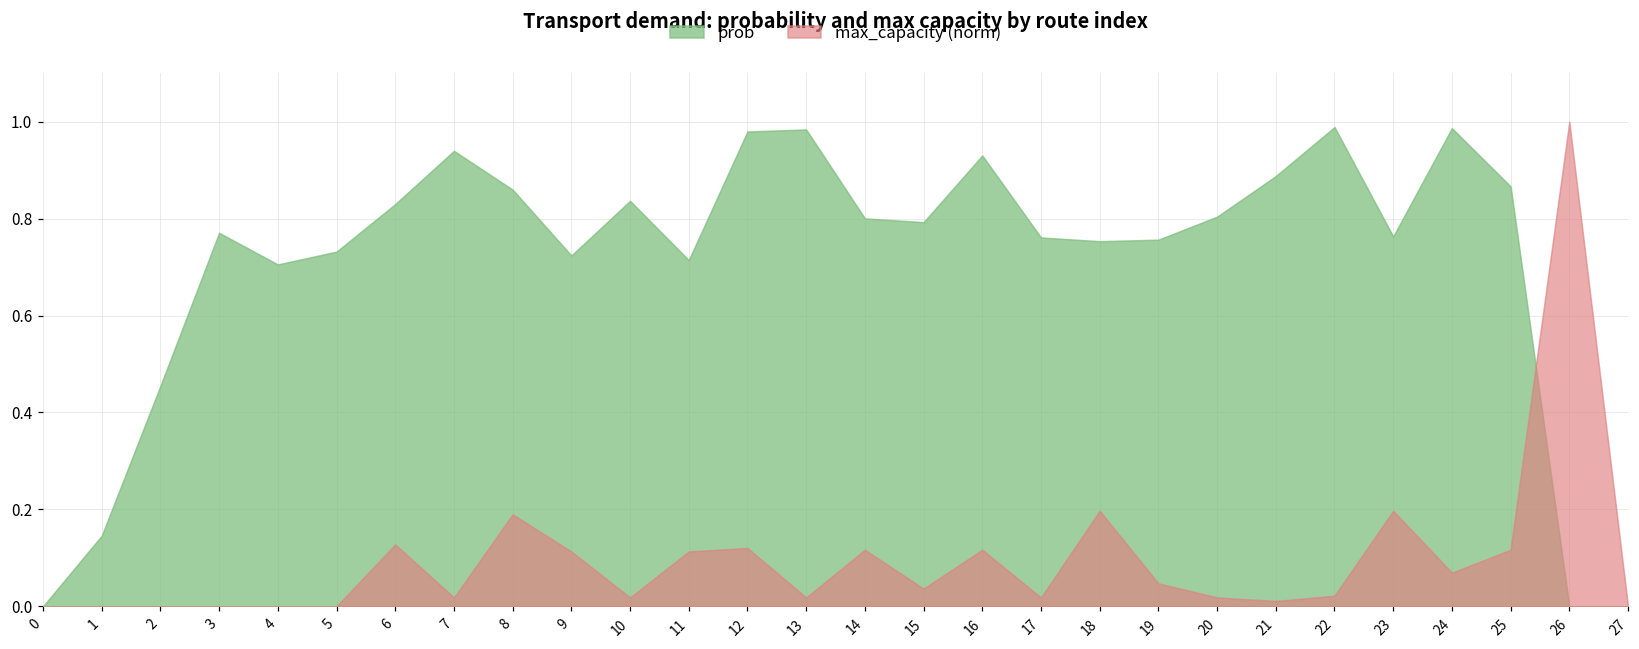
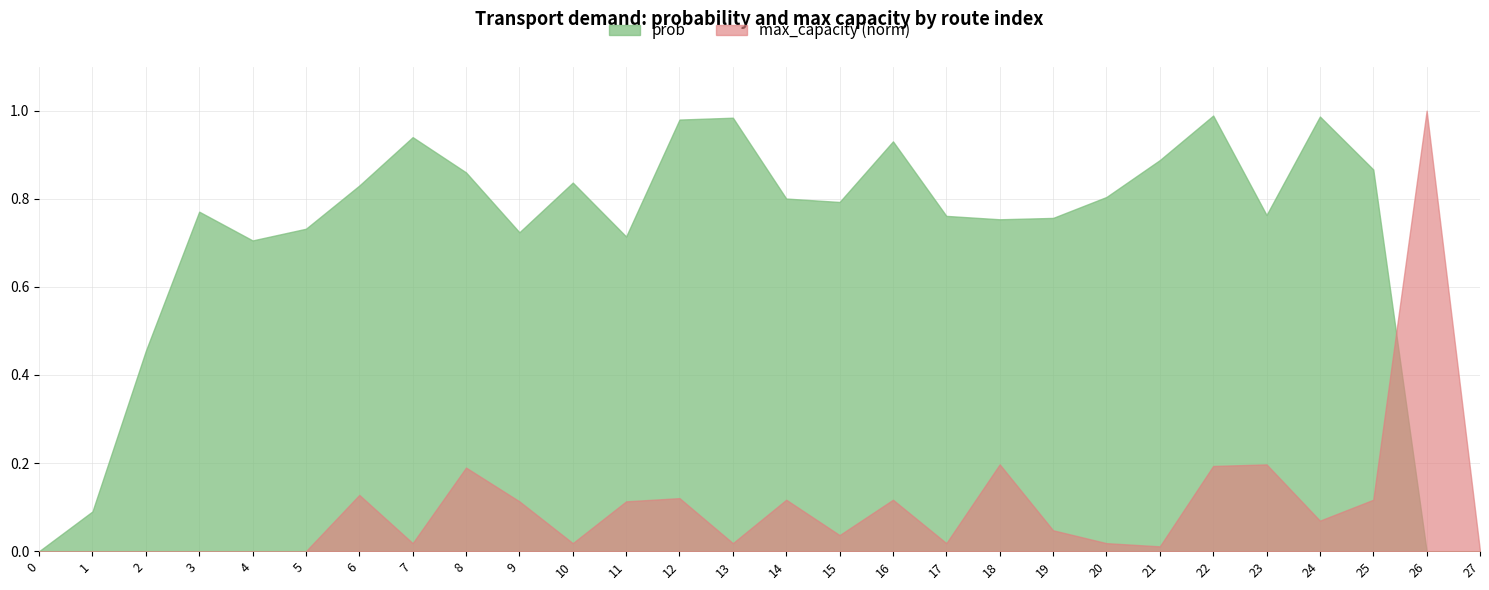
  {
    "prob": {
-     "1": 0.15,
+     "1": 0.09,
      "2": 0.45,
      "3": 0.77,
      "4": 0.71,
      "5": 0.73,
      "6": 0.83,
      "7": 0.94,
      "8": 0.86,
      "9": 0.72,
      "10": 0.84,
      "11": 0.71,
      "12": 0.98,
      "13": 0.98,
      "14": 0.80,
      "15": 0.79,
      "16": 0.93,
      "17": 0.76,
      "18": 0.75,
      "19": 0.76,
      "20": 0.80,
      "21": 0.89,
      "22": 0.99,
      "23": 0.76,
      "24": 0.99,
      "25": 0.87,
      "26": 0.00
    },
    "max_capacity (norm)": {
      "1": 0.00,
      "2": 0.00,
      "3": 0.00,
      "4": 0.00,
      "5": 0.00,
      "6": 0.13,
      "7": 0.02,
      "8": 0.19,
      "9": 0.11,
      "10": 0.02,
      "11": 0.11,
      "12": 0.12,
      "13": 0.02,
      "14": 0.12,
      "15": 0.04,
      "16": 0.12,
      "17": 0.02,
      "18": 0.20,
      "19": 0.05,
      "20": 0.02,
      "21": 0.01,
-     "22": 0.02,
+     "22": 0.19,
      "23": 0.20,
      "24": 0.07,
      "25": 0.12,
      "26": 1.00
    }
  }
